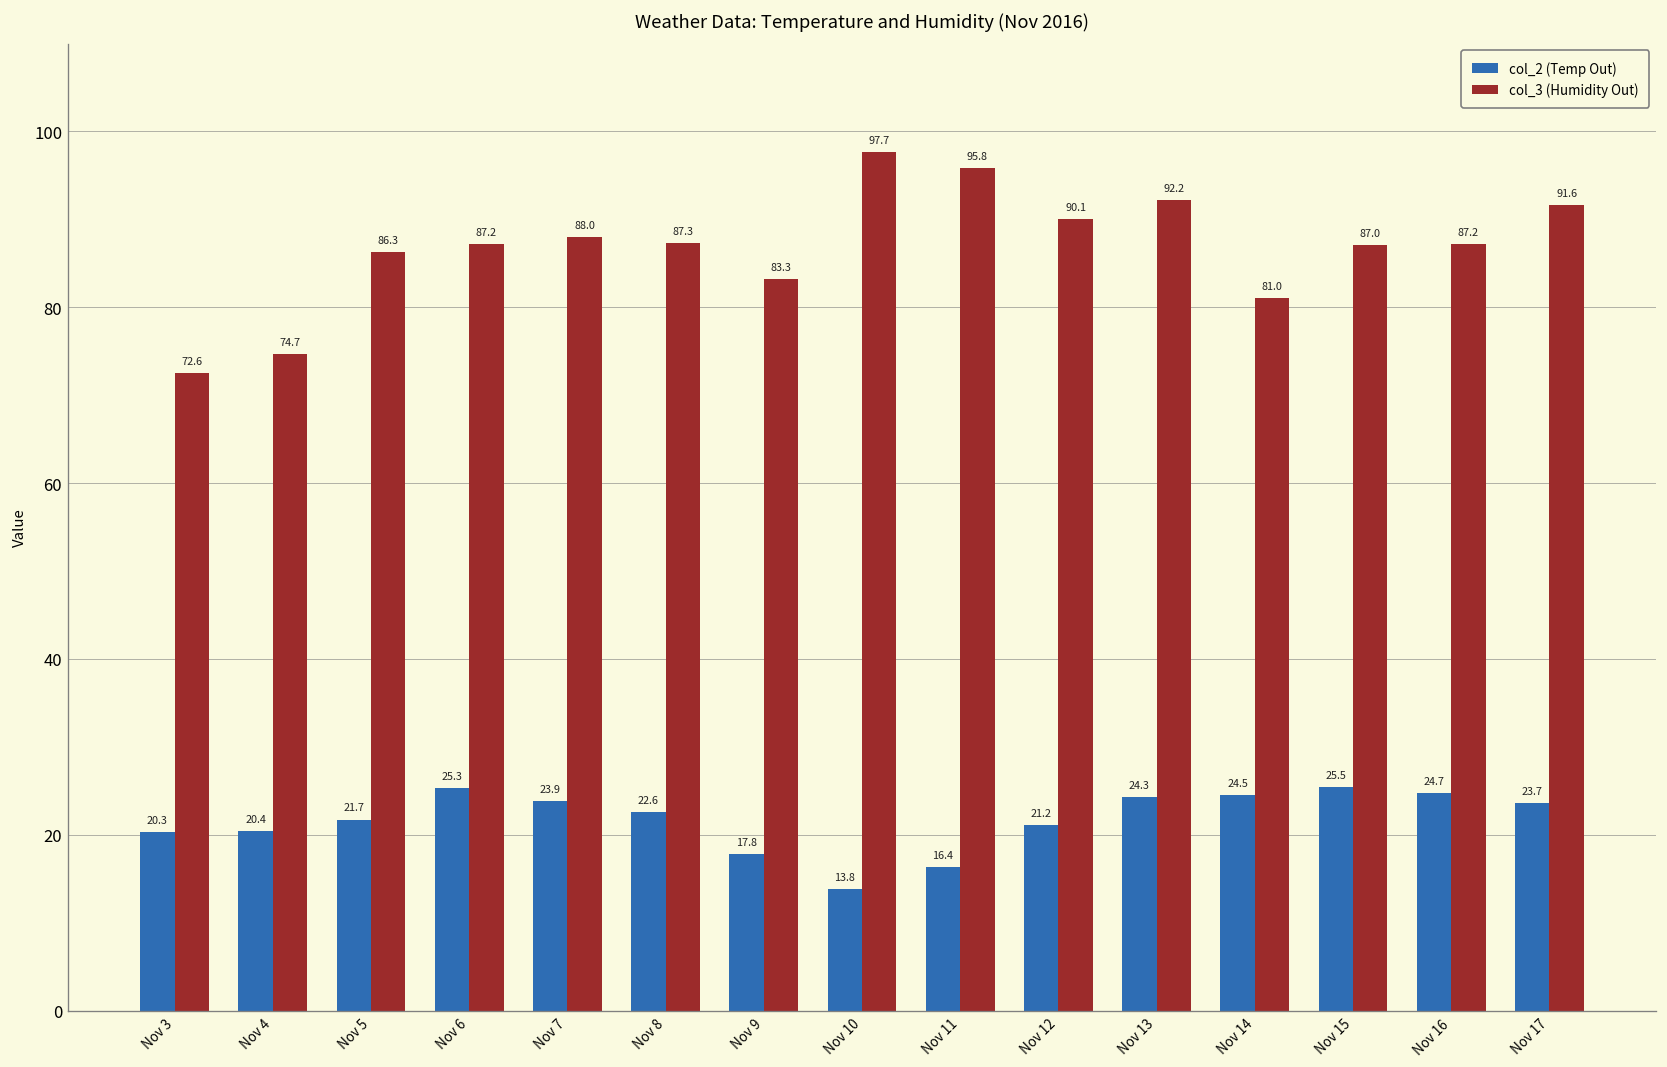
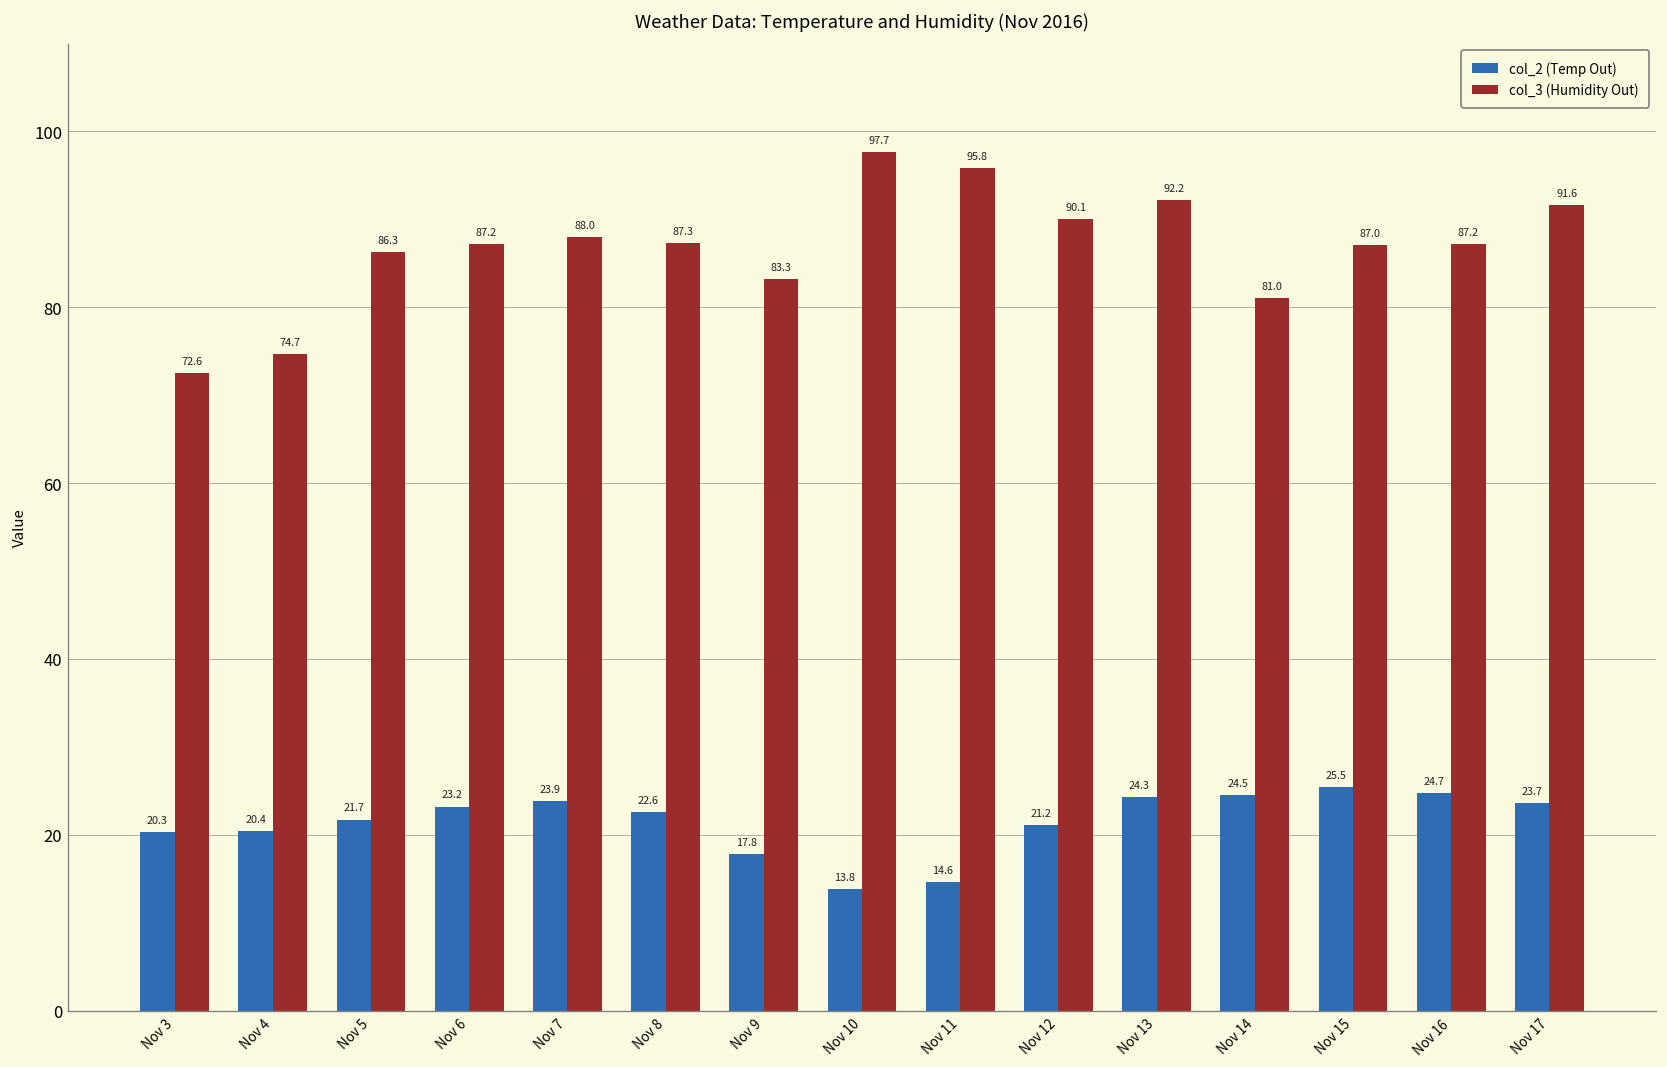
  {
    "col_2 (Temp Out)": {
      "Nov 3": 20.3,
      "Nov 4": 20.4,
      "Nov 5": 21.7,
-     "Nov 6": 25.3,
+     "Nov 6": 23.2,
      "Nov 7": 23.9,
      "Nov 8": 22.6,
      "Nov 9": 17.8,
      "Nov 10": 13.8,
-     "Nov 11": 16.4,
+     "Nov 11": 14.6,
      "Nov 12": 21.2,
      "Nov 13": 24.3,
      "Nov 14": 24.5,
      "Nov 15": 25.5,
      "Nov 16": 24.7,
      "Nov 17": 23.7
    },
    "col_3 (Humidity Out)": {
      "Nov 3": 72.6,
      "Nov 4": 74.7,
      "Nov 5": 86.3,
      "Nov 6": 87.2,
      "Nov 7": 88.0,
      "Nov 8": 87.3,
      "Nov 9": 83.3,
      "Nov 10": 97.7,
      "Nov 11": 95.8,
      "Nov 12": 90.1,
      "Nov 13": 92.2,
      "Nov 14": 81.0,
      "Nov 15": 87.0,
      "Nov 16": 87.2,
      "Nov 17": 91.6
    }
  }
